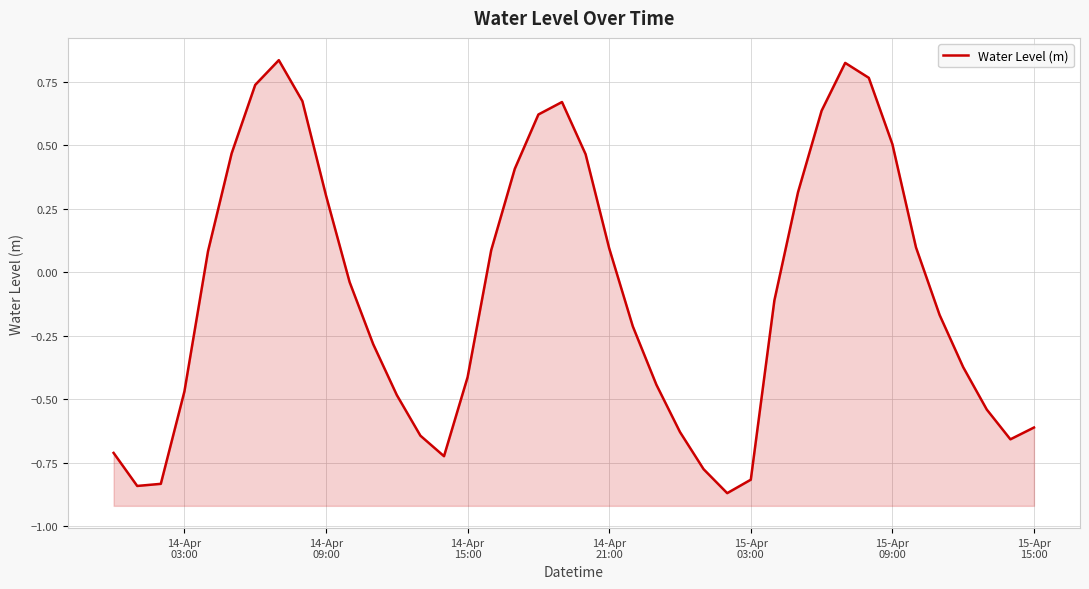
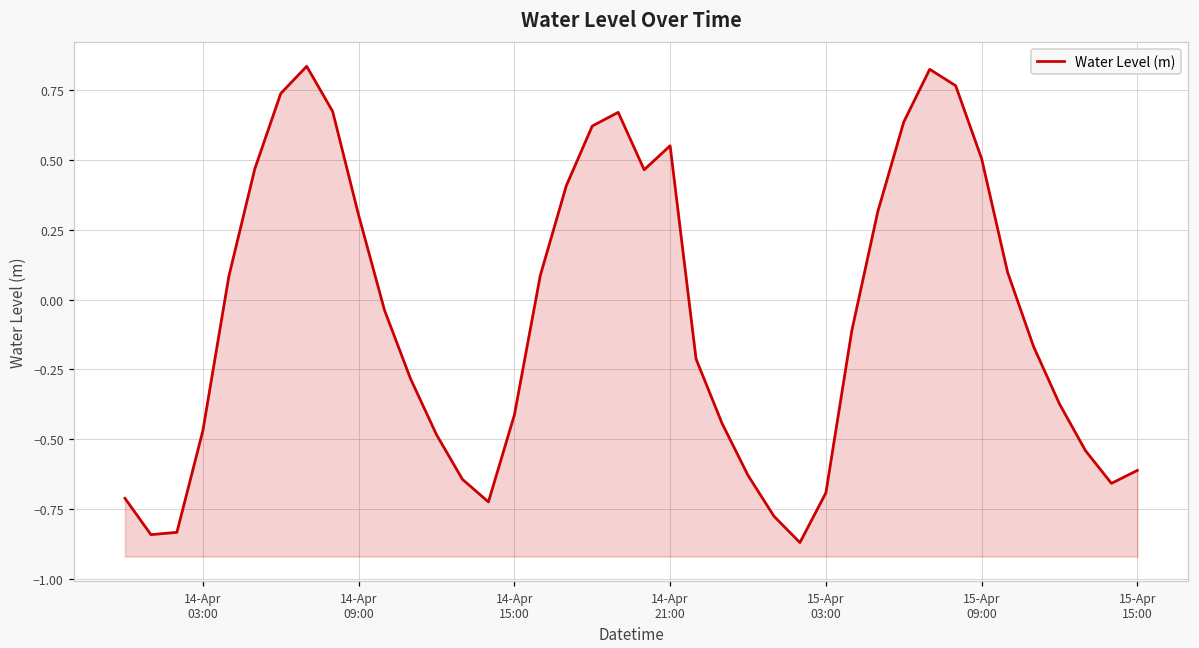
  {
    "14-Apr 03:00": -0.47,
    "14-Apr 09:00": 0.30,
    "14-Apr 15:00": -0.41,
-   "14-Apr 21:00": 0.09,
-   "15-Apr 03:00": -0.82,
+   "14-Apr 21:00": 0.55,
+   "15-Apr 03:00": -0.69,
    "15-Apr 09:00": 0.51,
    "15-Apr 15:00": -0.61
  }
